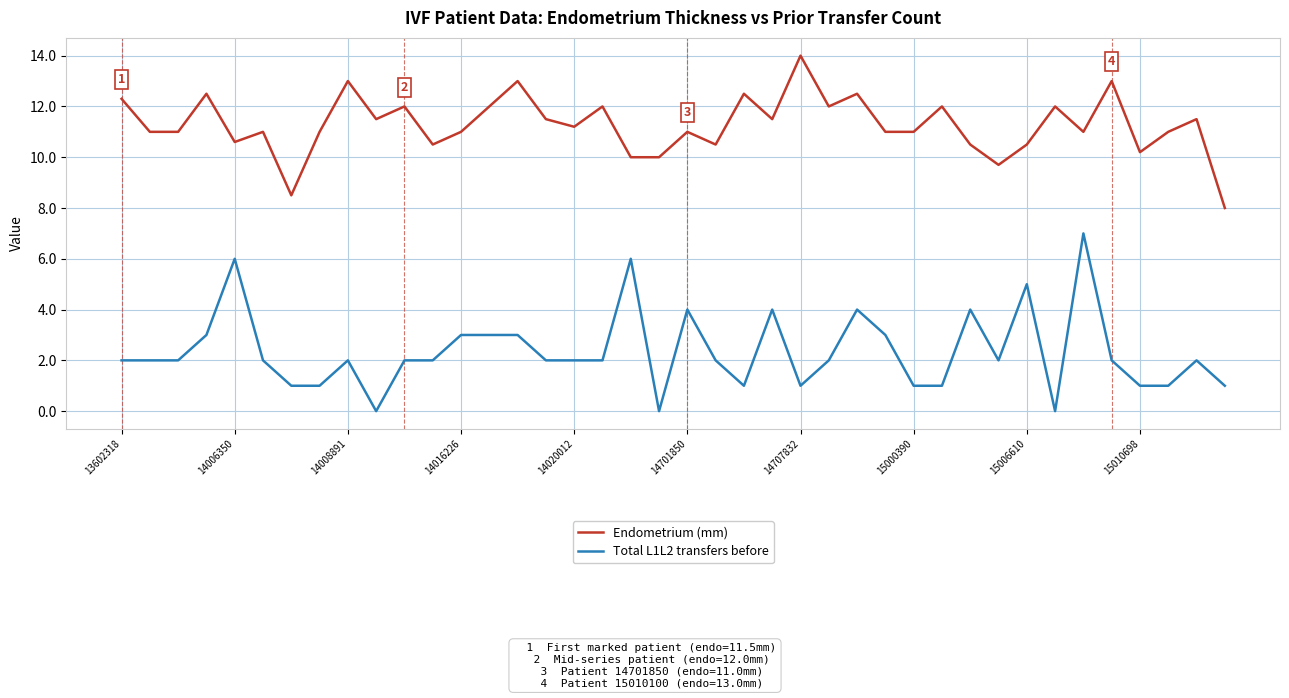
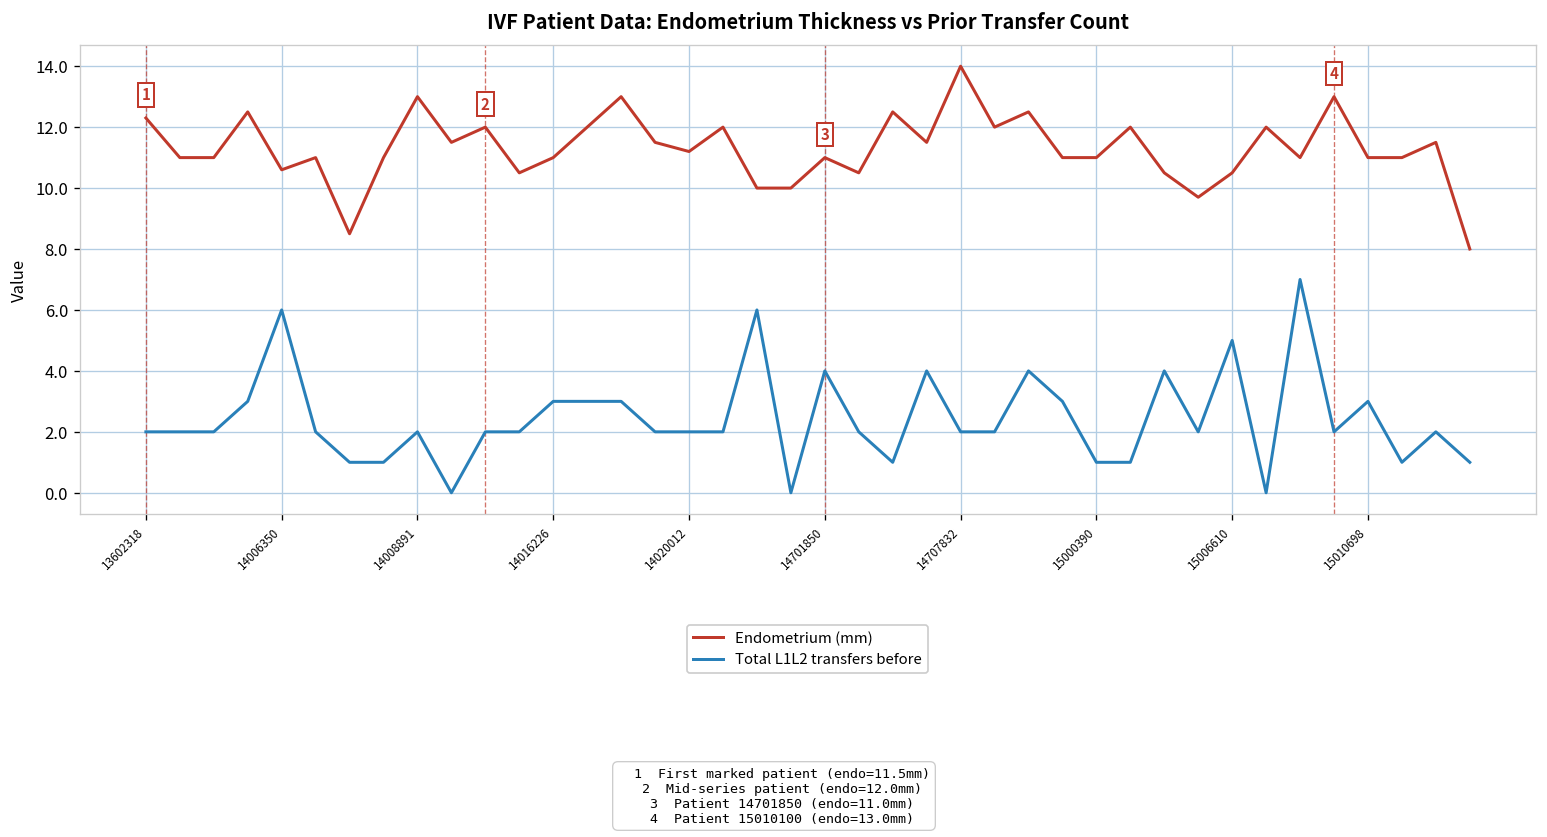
  {
    "Endometrium (mm)": {
      "14006350": 10.6,
      "14008891": 13.0,
      "14016226": 11.0,
      "14020012": 11.2,
      "14707832": 14.0,
      "15000390": 11.0,
      "15006610": 10.5,
-     "15010698": 10.2
+     "15010698": 11.0
    },
    "Total L1L2 transfers before": {
      "13602318": 2,
      "14006350": 6,
      "14008891": 2,
      "14016226": 3,
      "14020012": 2,
      "14701850": 4,
-     "14707832": 1,
+     "14707832": 2,
      "15000390": 1,
      "15006610": 5,
-     "15010698": 1
+     "15010698": 3
    }
  }
